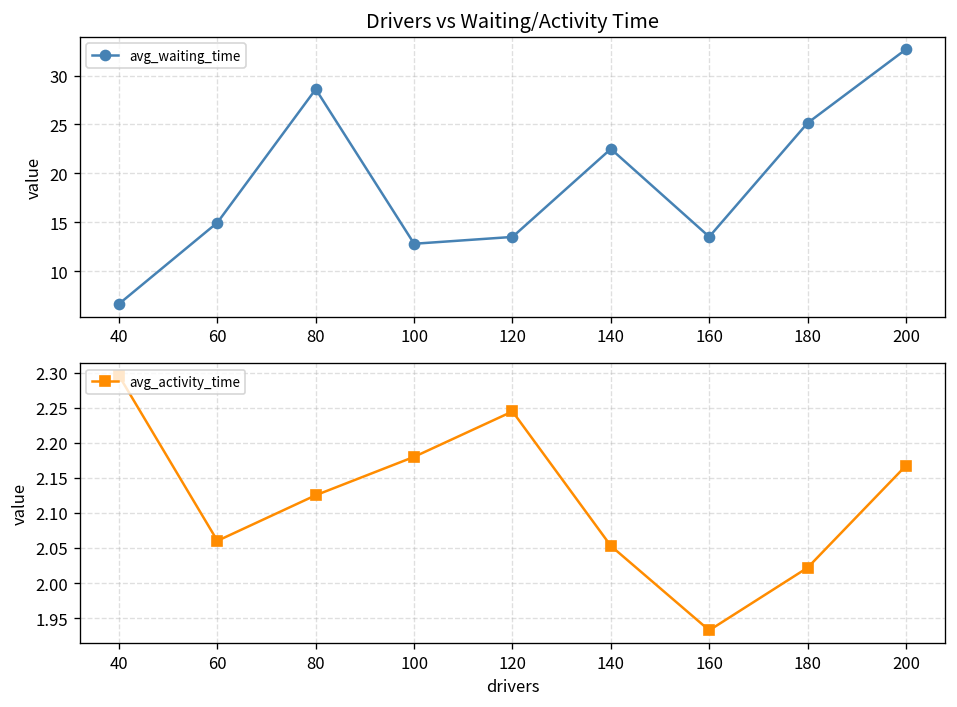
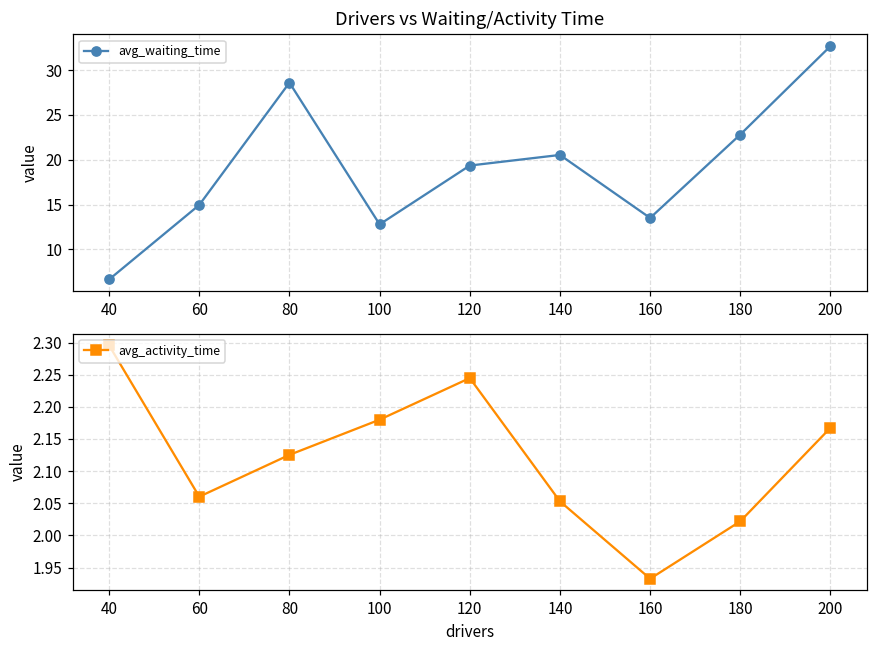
  {
    "Drivers vs Waiting/Activity Time": {
      "40": 7,
      "60": 15,
      "80": 29,
      "100": 13,
-     "120": 13,
-     "140": 22,
+     "120": 19,
+     "140": 21,
      "160": 14,
-     "180": 25,
+     "180": 23,
      "200": 33
    }
  }
